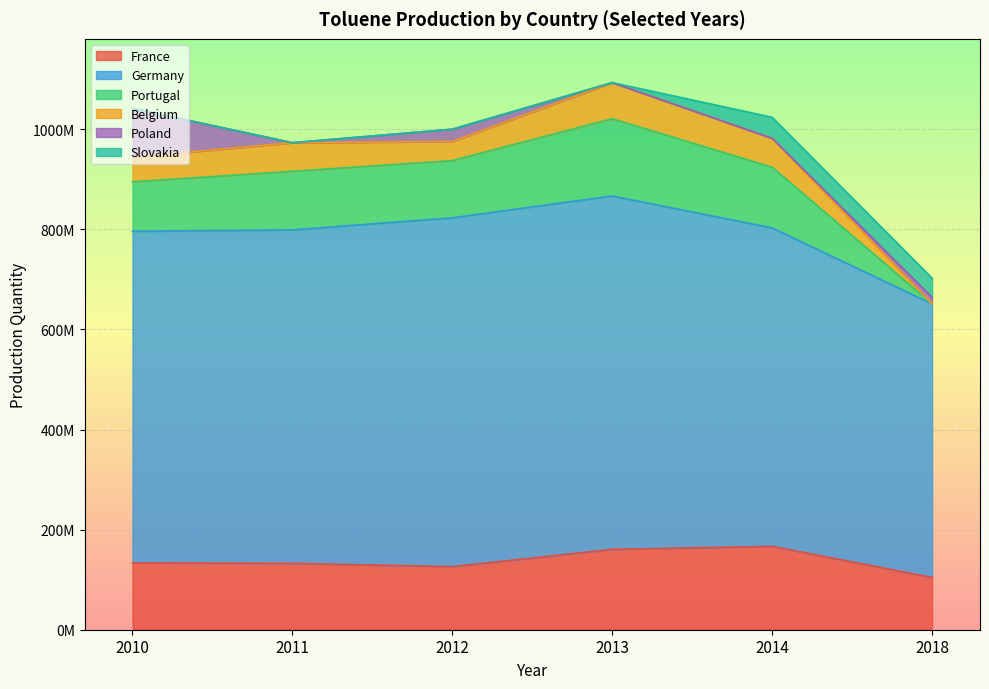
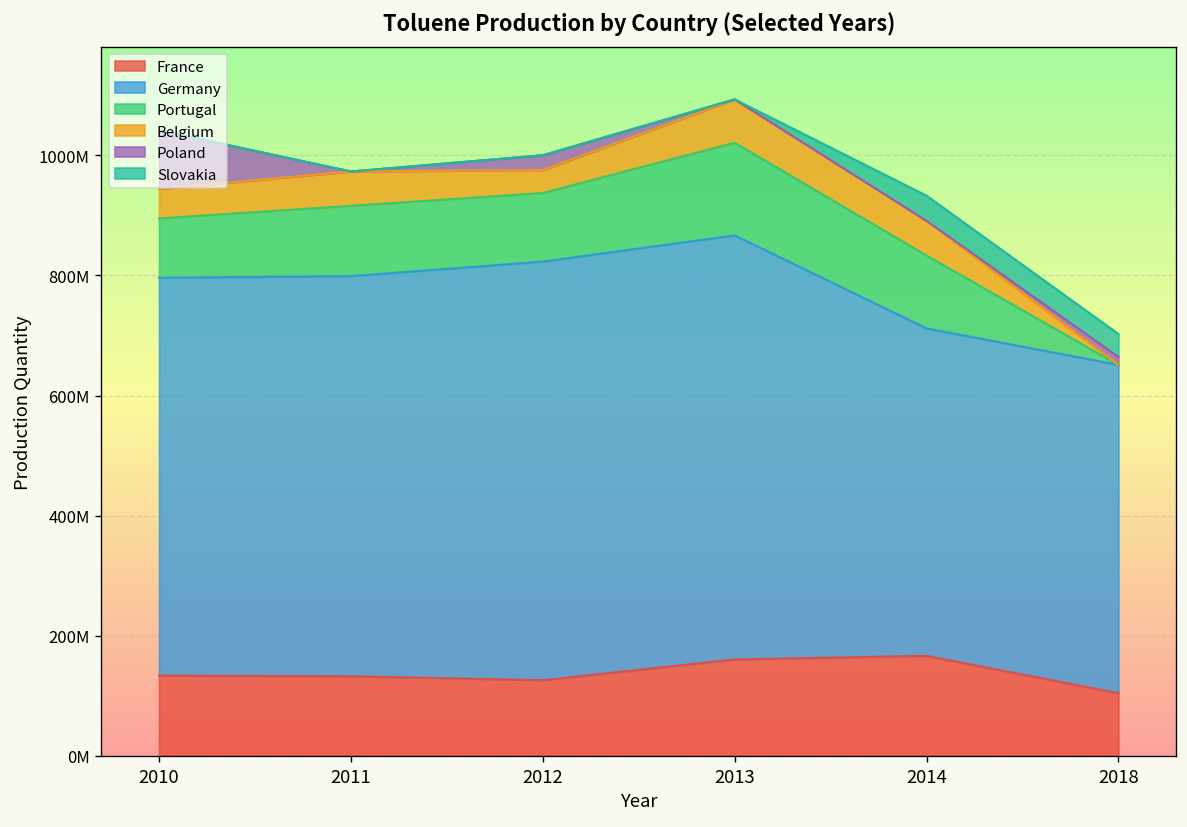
  {
    "France": {
      "2010": 130000000,
      "2011": 130000000,
      "2012": 130000000,
      "2013": 160000000,
      "2014": 170000000,
      "2018": 100000000
    },
    "Germany": {
      "2010": 660000000,
      "2011": 670000000,
      "2012": 700000000,
      "2013": 710000000,
-     "2014": 640000000
+     "2014": 550000000
    },
    "Belgium": {
      "2012": 40000000
    },
    "Poland": {
      "2018": 10000000
    }
  }
